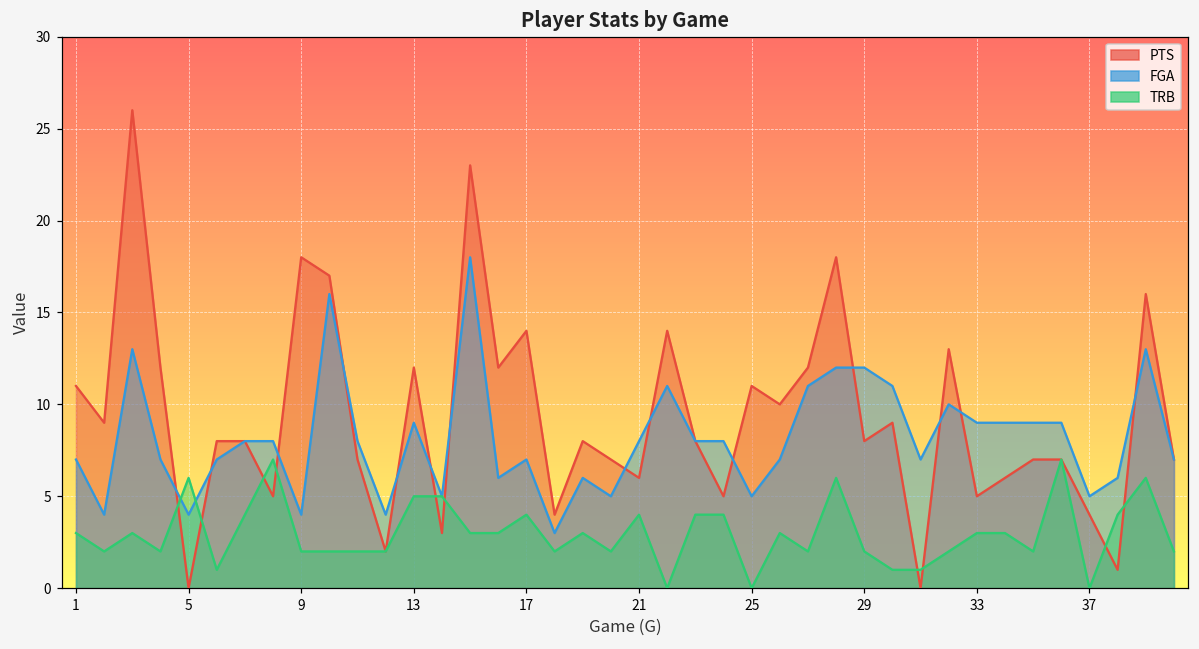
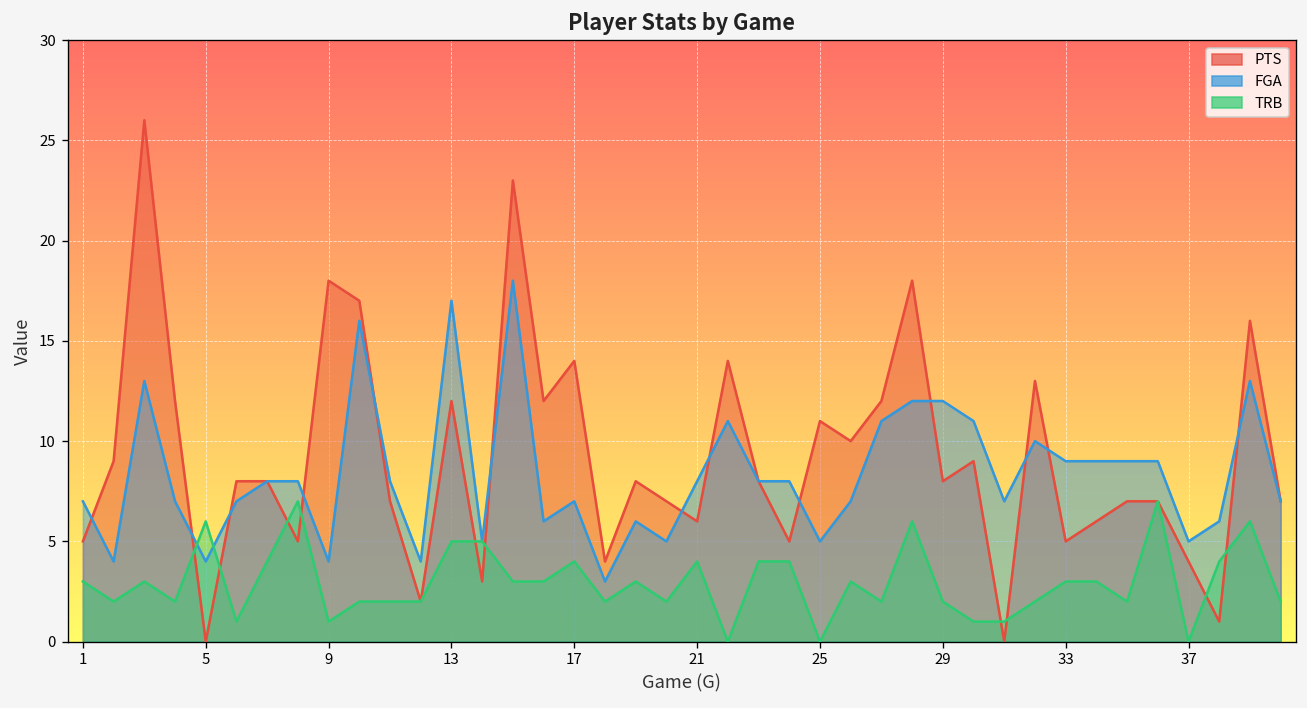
  {
    "PTS": {
-     "1": 11,
+     "1": 5,
      "5": 0,
      "9": 18,
      "13": 12,
      "17": 14,
      "21": 6,
      "25": 11,
      "29": 8,
      "33": 5,
      "37": 4
    },
    "FGA": {
      "1": 7,
      "5": 4,
      "9": 4,
-     "13": 9,
+     "13": 17,
      "17": 7,
      "21": 8,
      "25": 5,
      "29": 12,
      "33": 9,
      "37": 5
    },
    "TRB": {
      "1": 3,
      "5": 6,
-     "9": 2,
+     "9": 1,
      "13": 5,
      "17": 4,
      "21": 4,
      "25": 0,
      "29": 2,
      "33": 3,
      "37": 0
    }
  }
